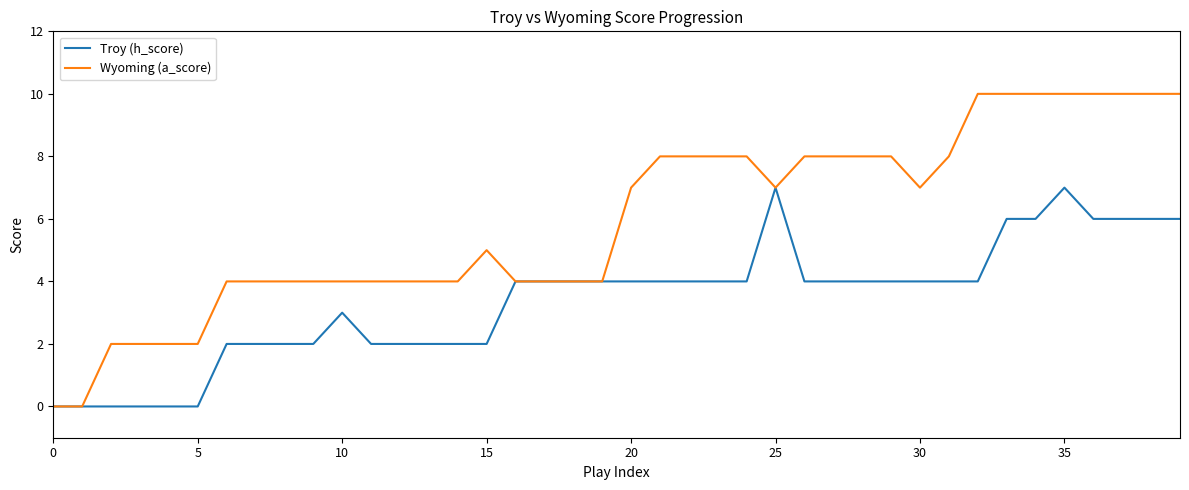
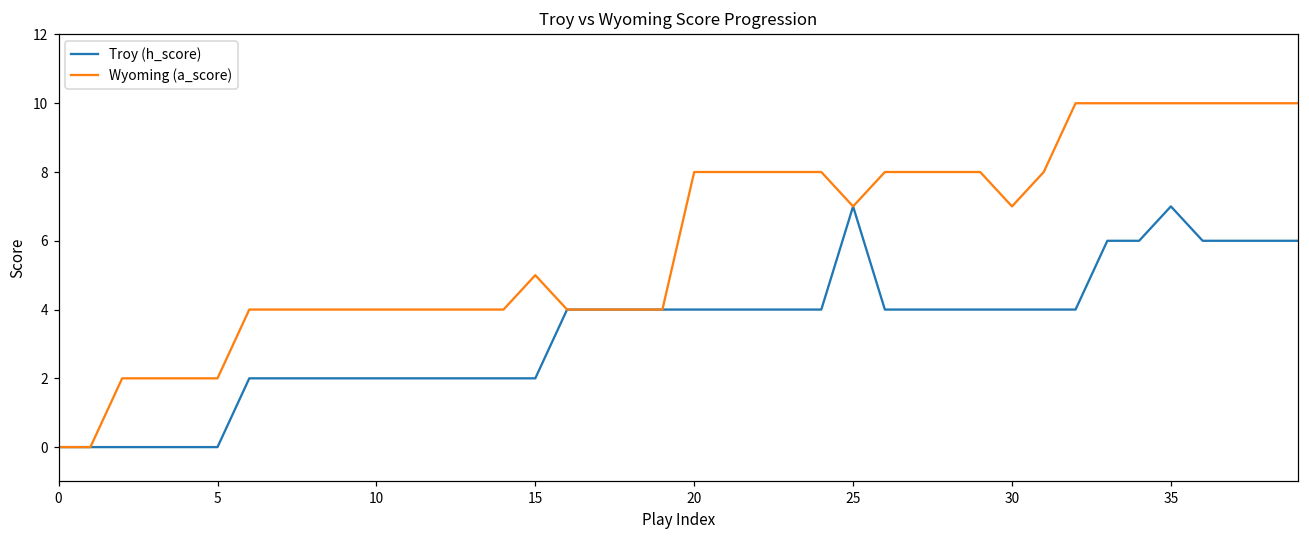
  {
    "Troy (h_score)": {
      "5": 0,
-     "10": 3,
+     "10": 2,
      "15": 2,
      "20": 4,
      "30": 4,
      "35": 7
    },
    "Wyoming (a_score)": {
      "5": 2,
      "10": 4,
      "15": 5,
-     "20": 7,
+     "20": 8,
      "30": 7,
      "35": 10
    }
  }
